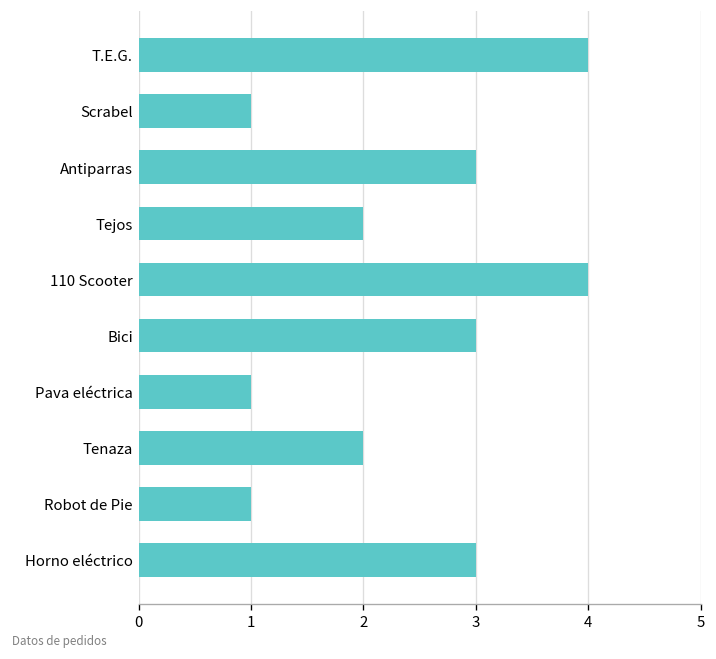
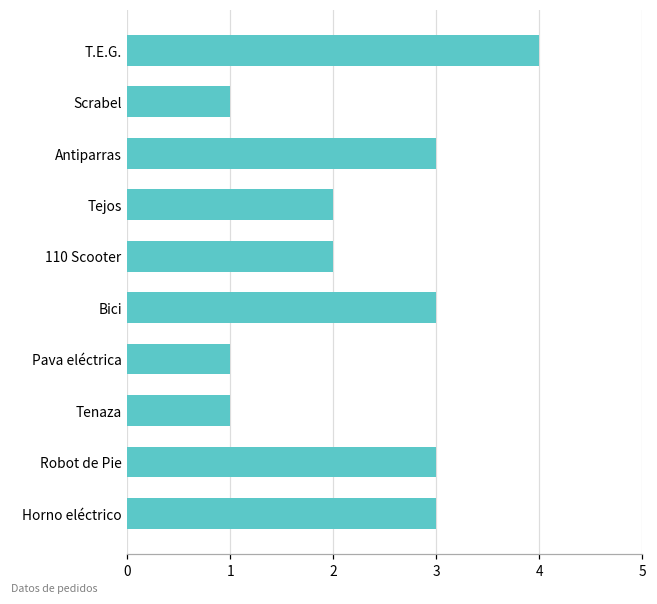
  {
    "T.E.G.": 4,
    "Scrabel": 1,
    "Antiparras": 3,
    "Tejos": 2,
-   "110 Scooter": 4,
+   "110 Scooter": 2,
    "Bici": 3,
    "Pava eléctrica": 1,
-   "Tenaza": 2,
-   "Robot de Pie": 1,
+   "Tenaza": 1,
+   "Robot de Pie": 3,
    "Horno eléctrico": 3
  }
